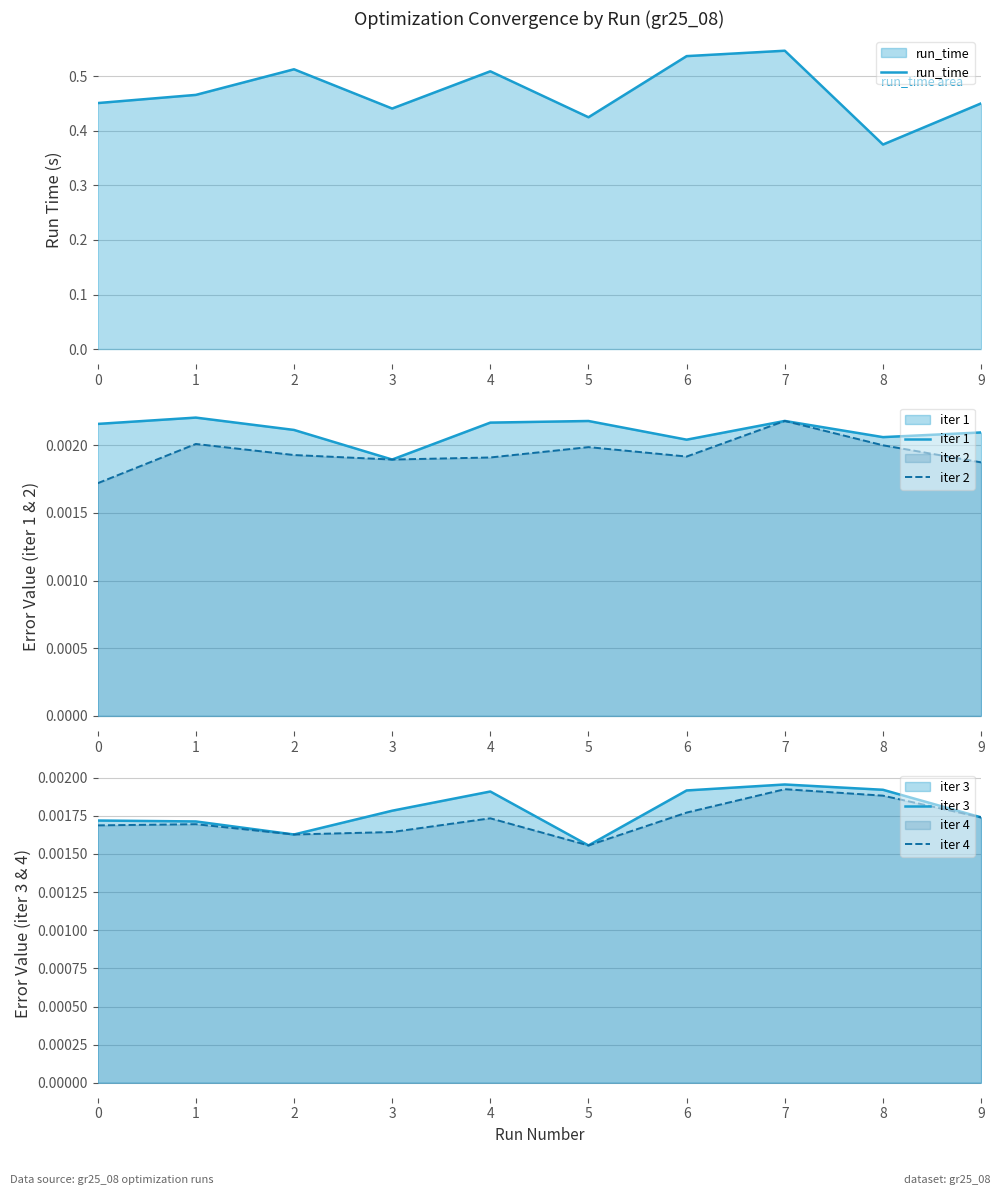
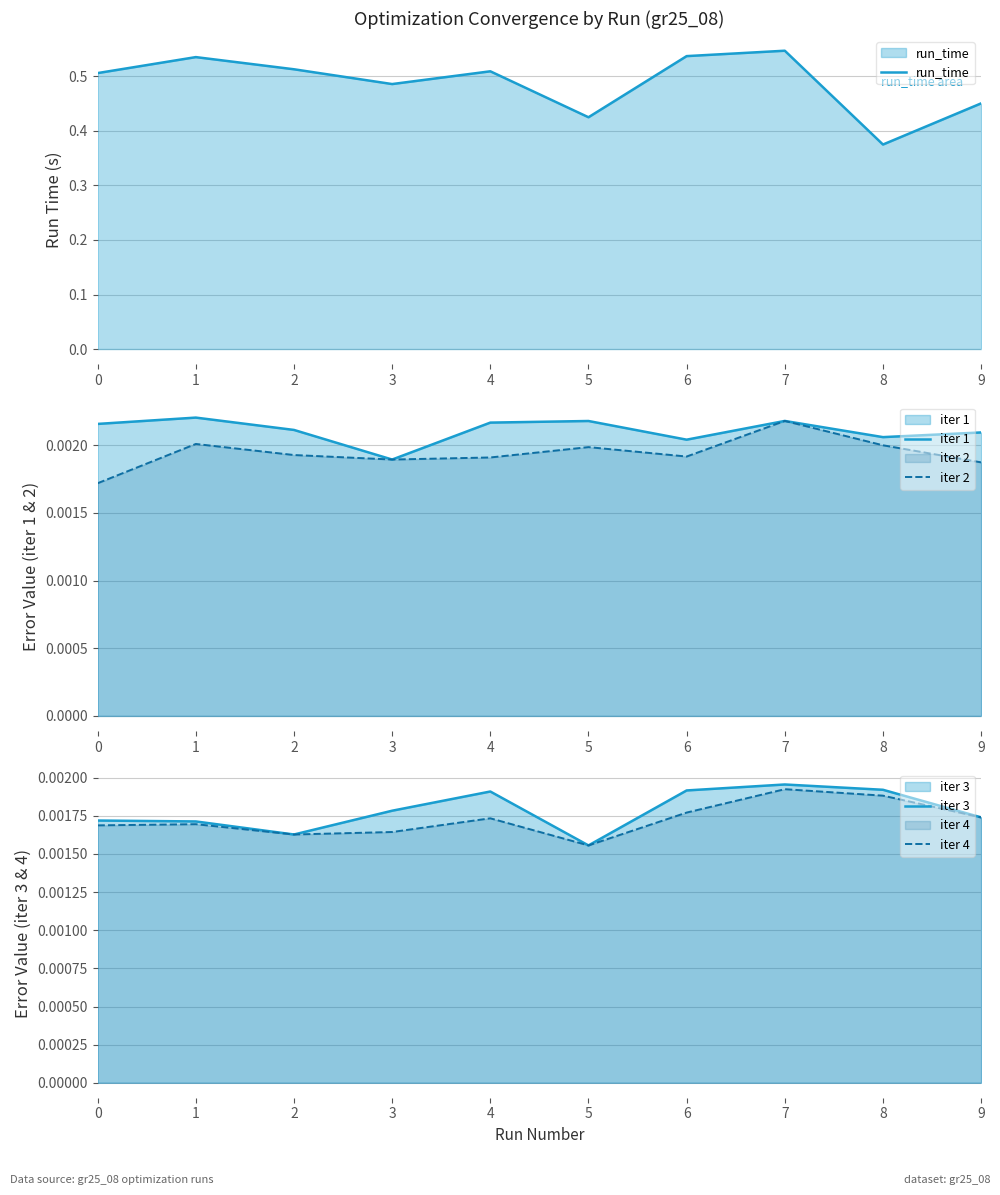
  {
    "Optimization Convergence by Run (gr25_08)": {
-     "0": 0.45,
-     "1": 0.47,
+     "0": 0.51,
+     "1": 0.54,
      "2": 0.51,
-     "3": 0.44,
+     "3": 0.49,
      "4": 0.51,
      "5": 0.43,
      "6": 0.54,
      "7": 0.55,
      "8": 0.37,
      "9": 0.45
    }
  }
